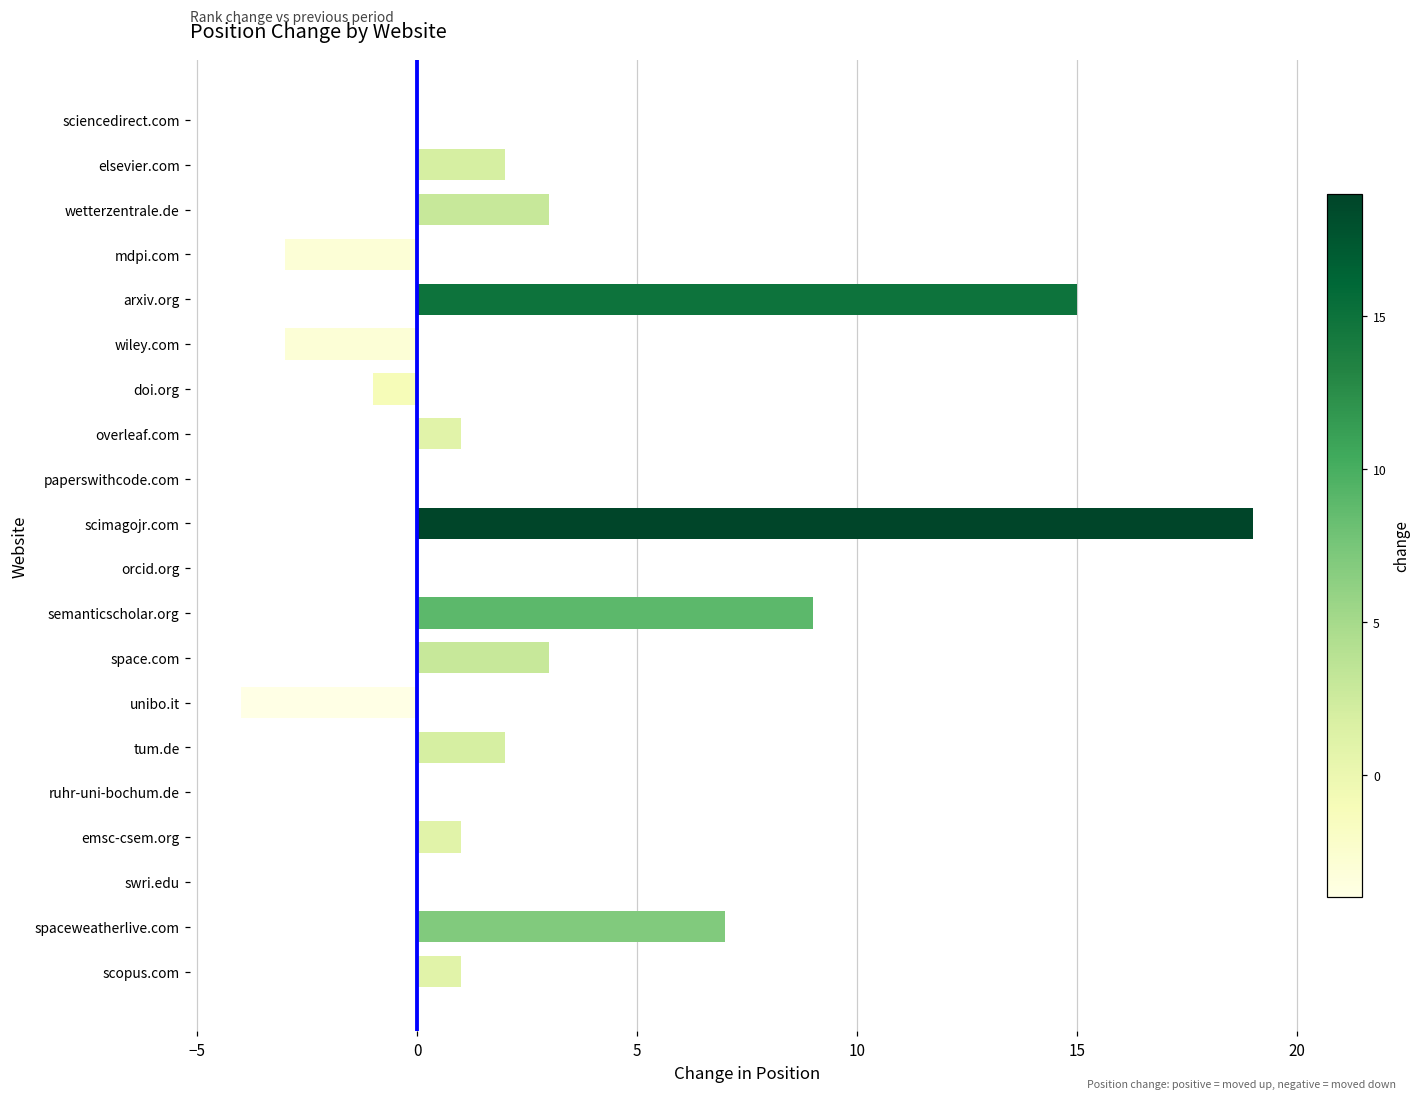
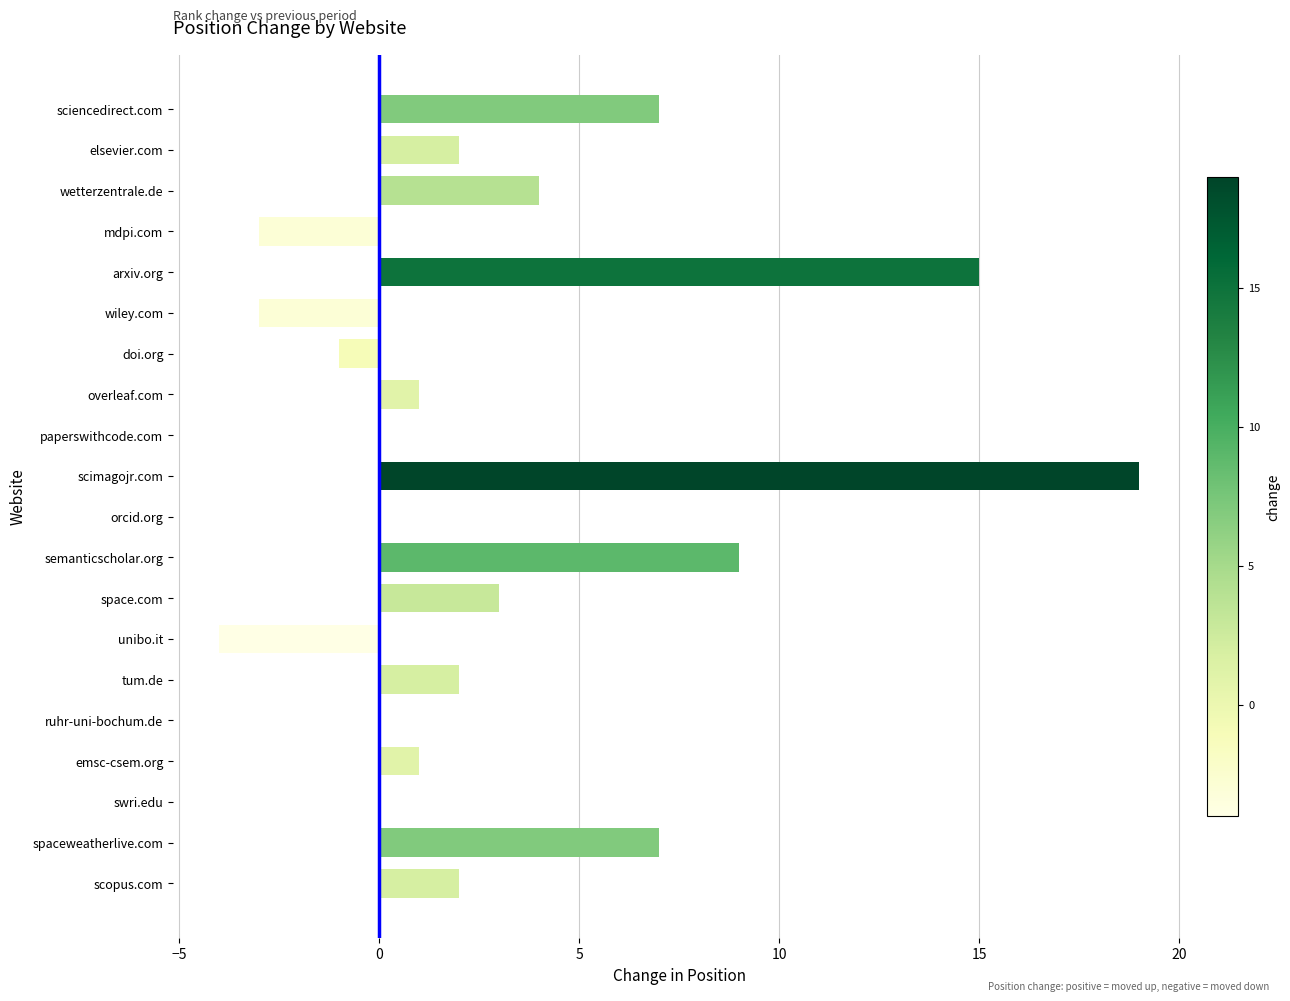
  {
-   "sciencedirect.com": 0,
+   "sciencedirect.com": 7,
    "elsevier.com": 2,
-   "wetterzentrale.de": 3,
+   "wetterzentrale.de": 4,
    "mdpi.com": -3,
    "arxiv.org": 15,
    "wiley.com": -3,
    "doi.org": -1,
    "overleaf.com": 1,
    "paperswithcode.com": 0,
    "scimagojr.com": 19,
    "orcid.org": 0,
    "semanticscholar.org": 9,
    "space.com": 3,
    "unibo.it": -4,
    "tum.de": 2,
    "ruhr-uni-bochum.de": 0,
    "emsc-csem.org": 1,
    "swri.edu": 0,
    "spaceweatherlive.com": 7,
-   "scopus.com": 1
+   "scopus.com": 2
  }
